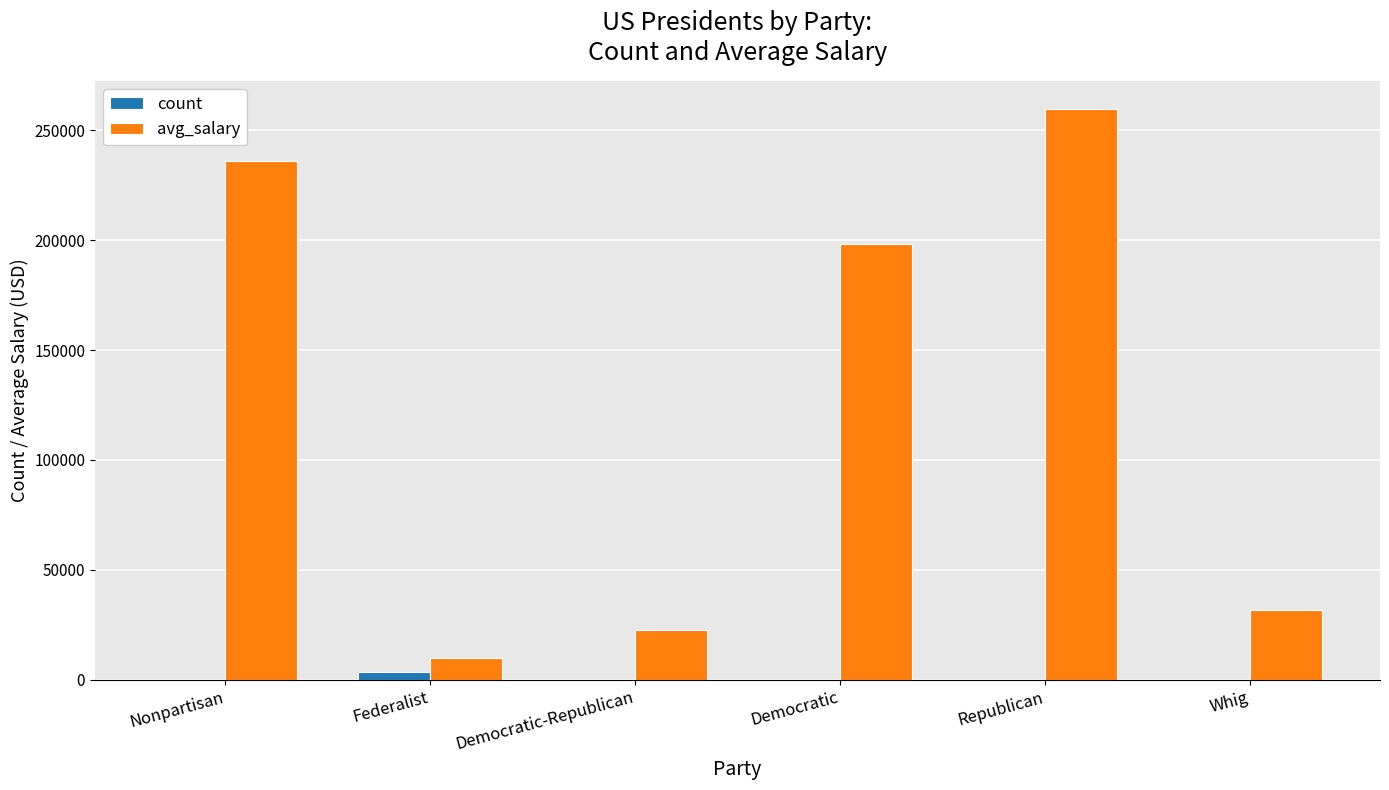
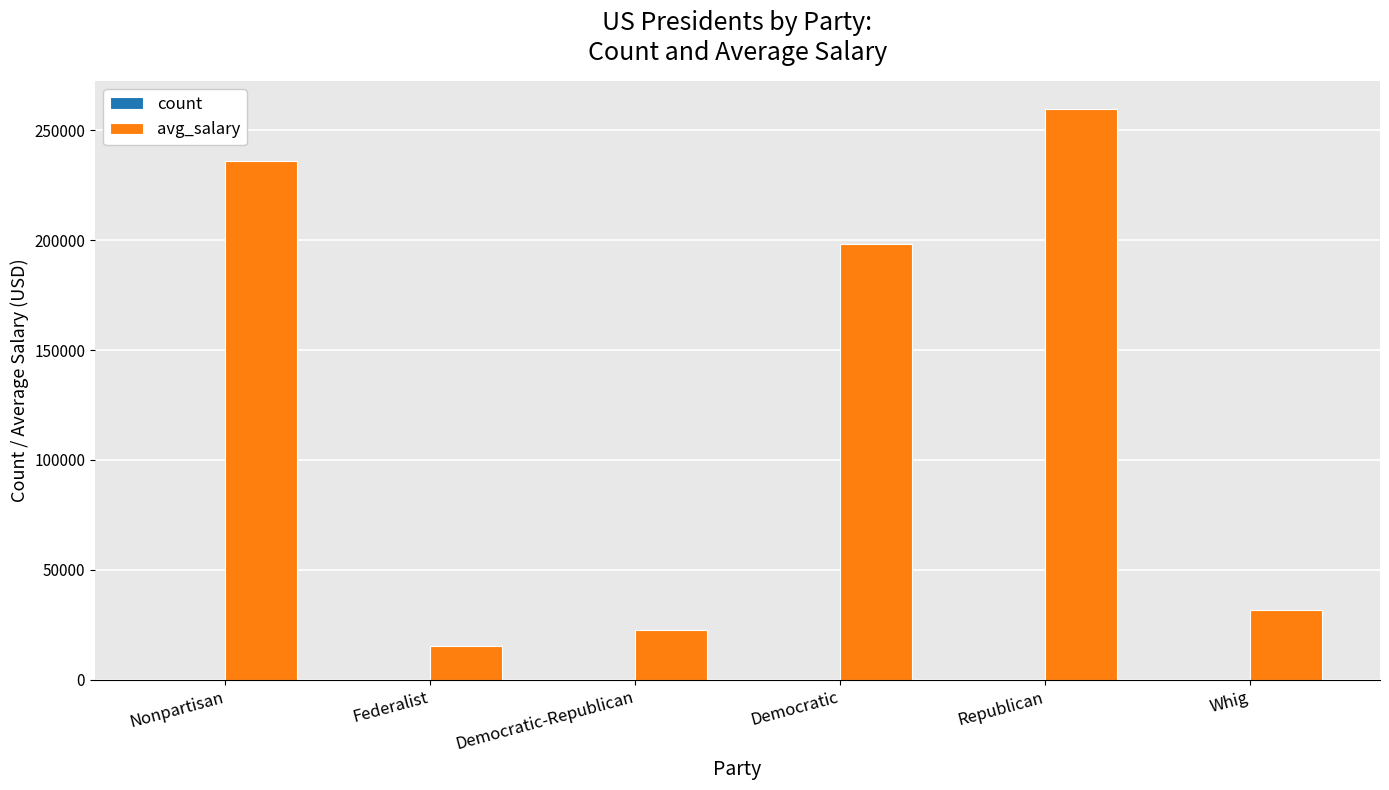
  {
    "count": {
-     "Federalist": 4000
+     "Federalist": 0
    },
    "avg_salary": {
      "Nonpartisan": 236000,
-     "Federalist": 10000,
+     "Federalist": 15000,
      "Democratic-Republican": 23000,
      "Democratic": 198000,
      "Republican": 259000,
      "Whig": 32000
    }
  }
